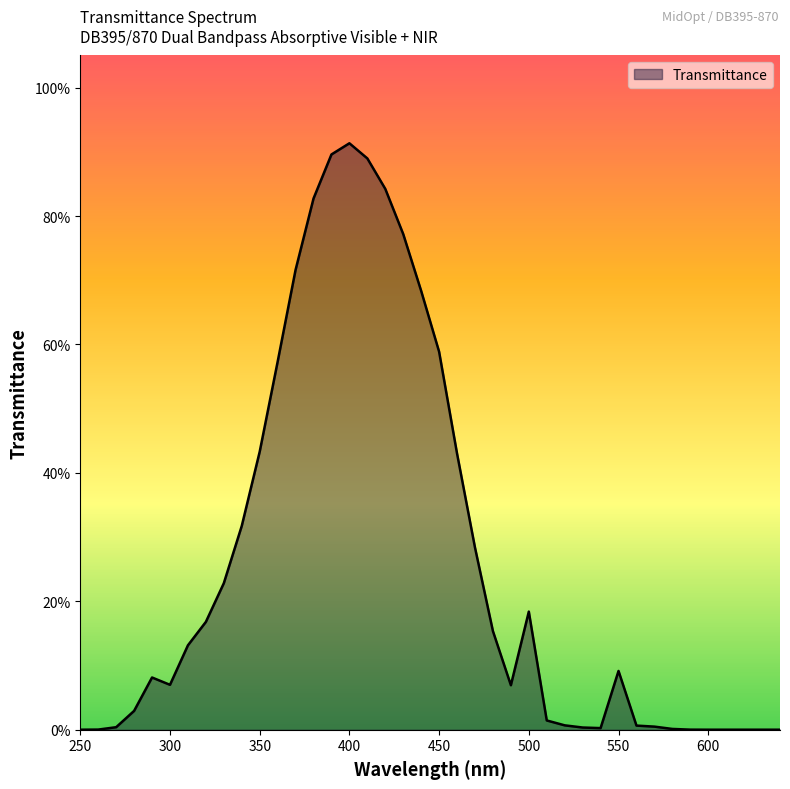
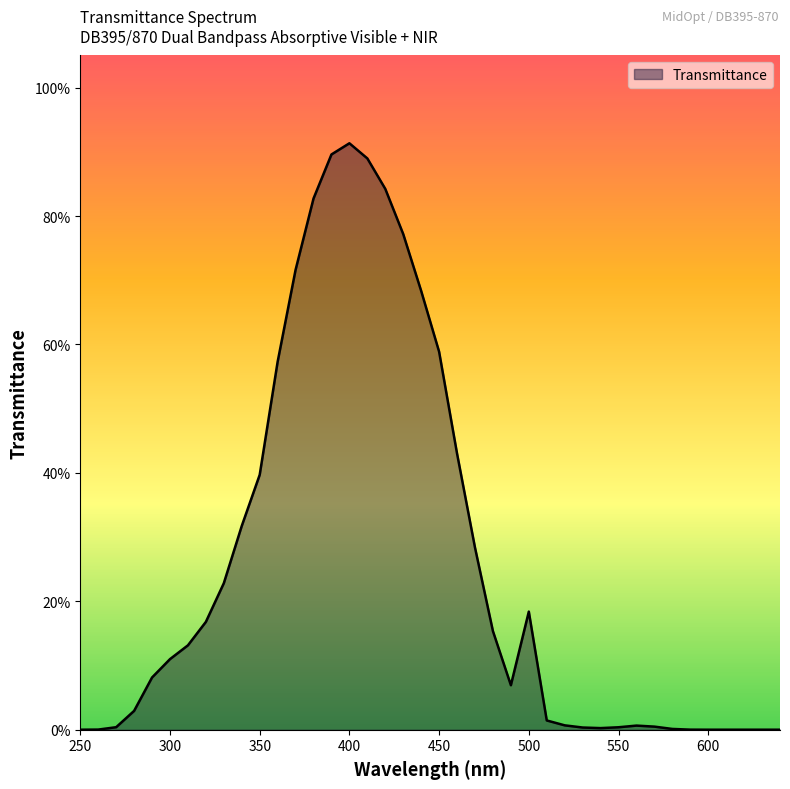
  {
    "250": "0%",
-   "300": "7%",
-   "350": "43%",
+   "300": "11%",
+   "350": "40%",
    "400": "91%",
    "450": "59%",
    "500": "18%",
-   "550": "9%",
+   "550": "0%",
    "600": "0%"
  }
